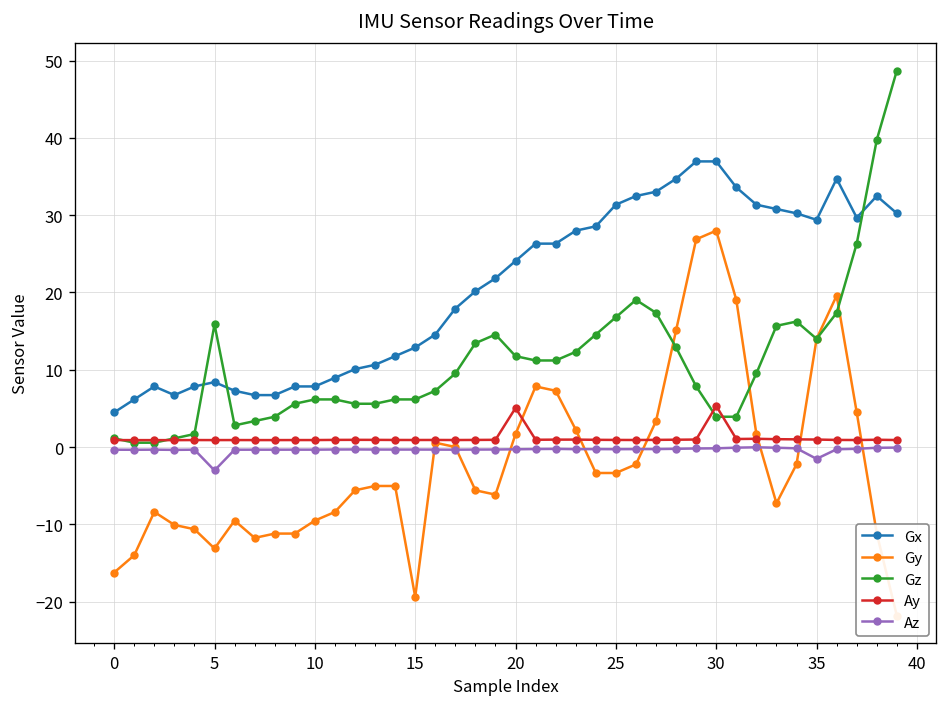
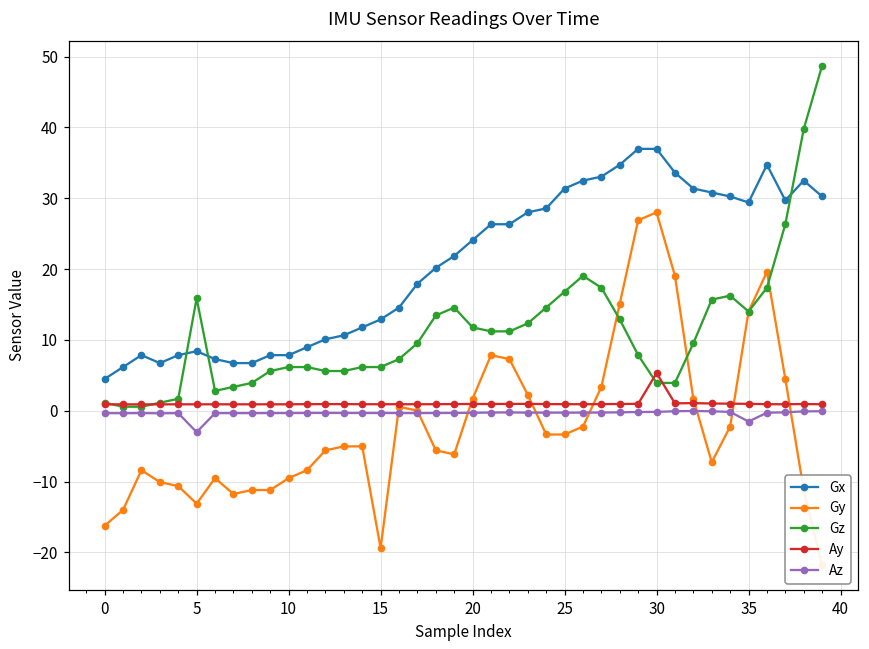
  {
    "Gx": {
      "0": 4,
      "5": 8,
      "10": 8,
      "15": 13,
      "20": 24,
      "25": 31,
      "30": 37,
      "35": 29
    },
    "Gy": {
      "0": -16,
      "5": -13,
      "10": -10,
      "15": -19,
      "20": 2,
      "25": -3,
      "30": 28
    },
    "Gz": {
      "5": 16,
      "10": 6,
      "15": 6,
      "20": 12,
      "25": 17,
      "30": 4
    },
    "Ay": {
      "5": 1,
      "10": 1,
      "15": 1,
-     "20": 5,
+     "20": 1,
      "25": 1,
      "30": 5,
      "35": 1
    },
    "Az": {
      "0": 0,
      "5": -3,
      "10": 0,
      "15": 0,
      "20": 0,
      "25": 0,
      "30": 0,
      "35": -2
    }
  }
